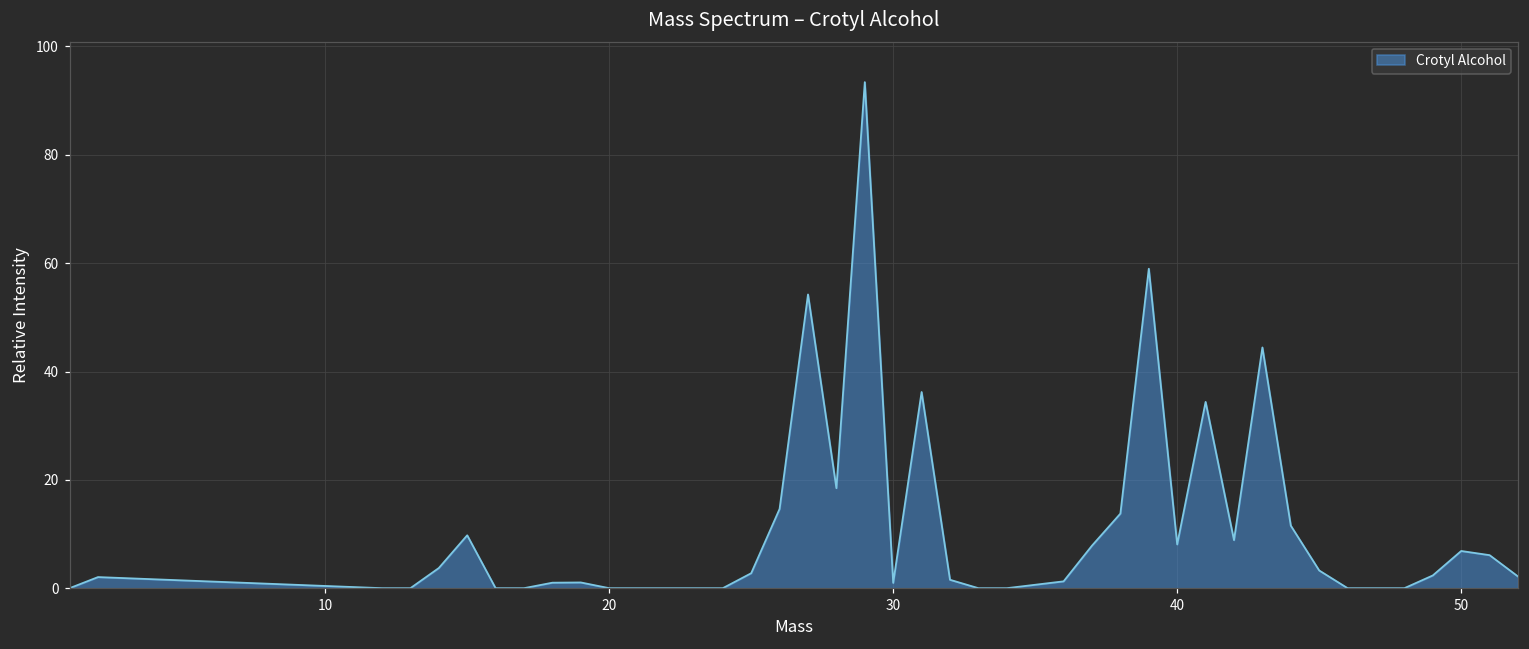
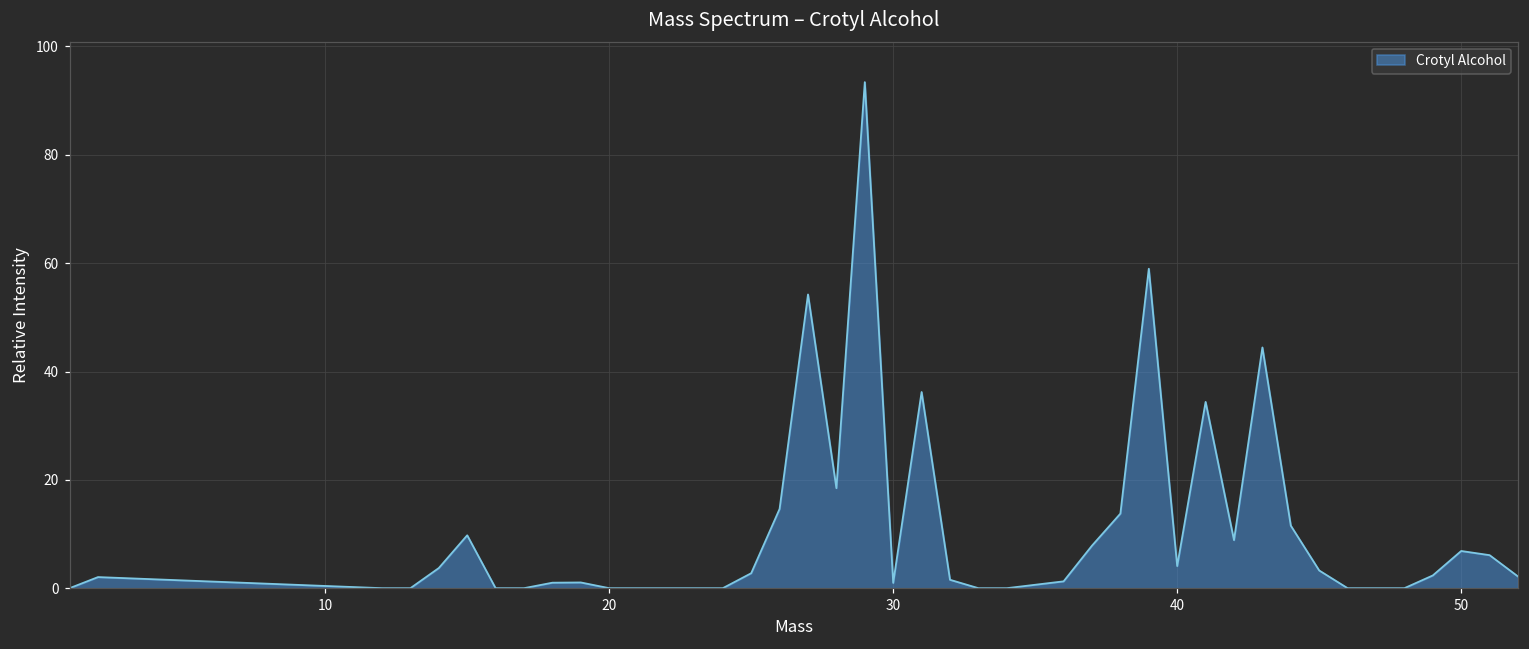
  {
    "20": 0,
    "30": 1,
-   "40": 8,
+   "40": 4,
    "50": 7
  }
